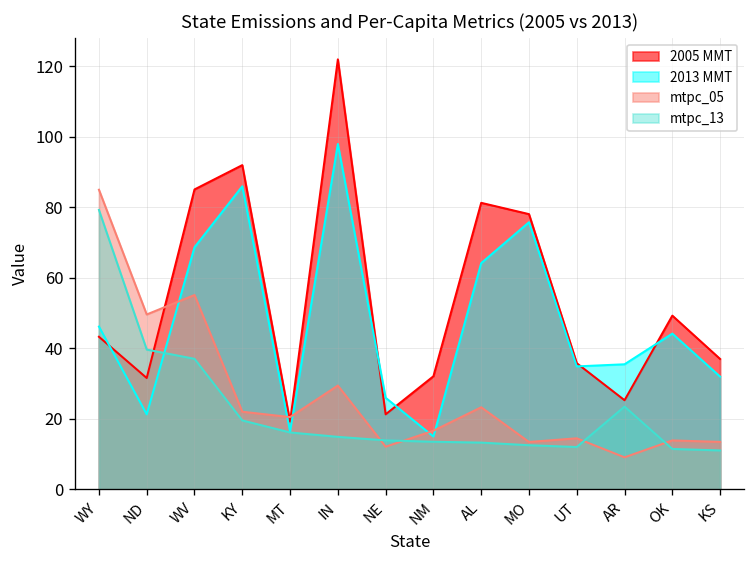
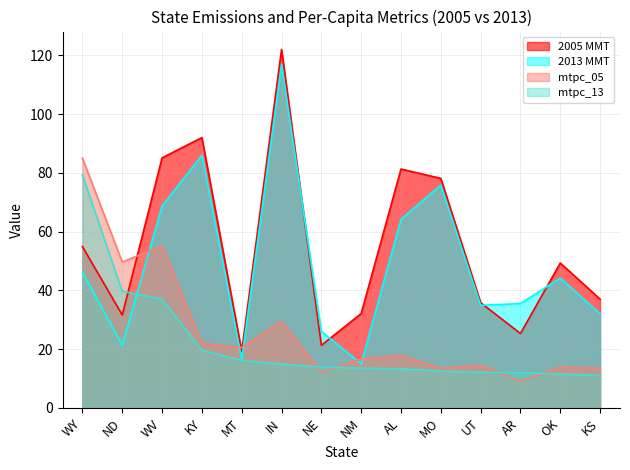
  {
    "2005 MMT": {
-     "WY": 43,
+     "WY": 55,
      "ND": 32,
      "WV": 85,
      "KY": 92,
      "MT": 19,
      "IN": 122,
      "NE": 21,
      "NM": 32,
      "AL": 81,
      "MO": 78,
      "UT": 36,
      "AR": 25,
      "OK": 49,
      "KS": 37
    },
    "2013 MMT": {
      "WY": 46,
      "ND": 21,
      "WV": 69,
      "KY": 86,
-     "IN": 98,
+     "IN": 117,
      "NE": 26,
      "NM": 15,
      "AL": 64,
      "MO": 76,
      "UT": 35,
      "AR": 36,
      "OK": 44,
      "KS": 32
    },
    "mtpc_05": {
      "WY": 85,
      "ND": 50,
      "WV": 55,
      "KY": 22,
      "MT": 21,
      "IN": 29,
      "NE": 12,
      "NM": 17,
-     "AL": 23,
+     "AL": 18,
      "MO": 13,
      "UT": 15,
      "AR": 9,
      "OK": 14,
      "KS": 13
    },
    "mtpc_13": {
      "WY": 79,
      "ND": 40,
      "WV": 37,
      "KY": 20,
      "IN": 15,
      "NE": 14,
      "NM": 14,
      "AL": 13,
      "MO": 13,
      "UT": 12,
-     "AR": 24,
+     "AR": 12,
      "OK": 11,
      "KS": 11
    }
  }
